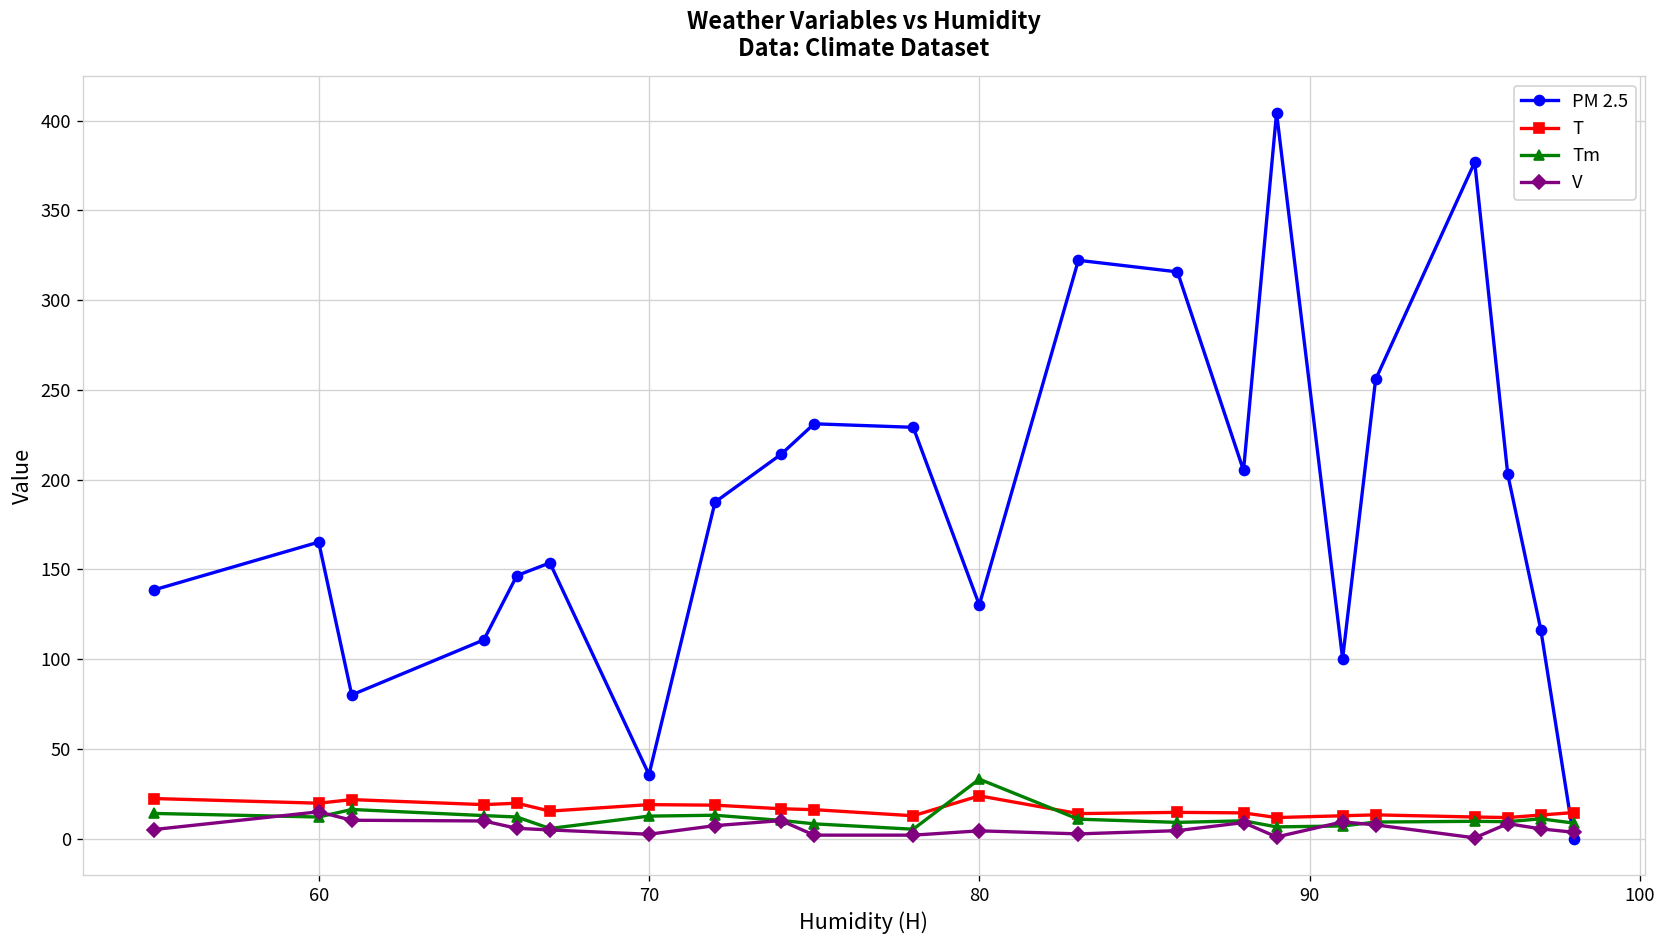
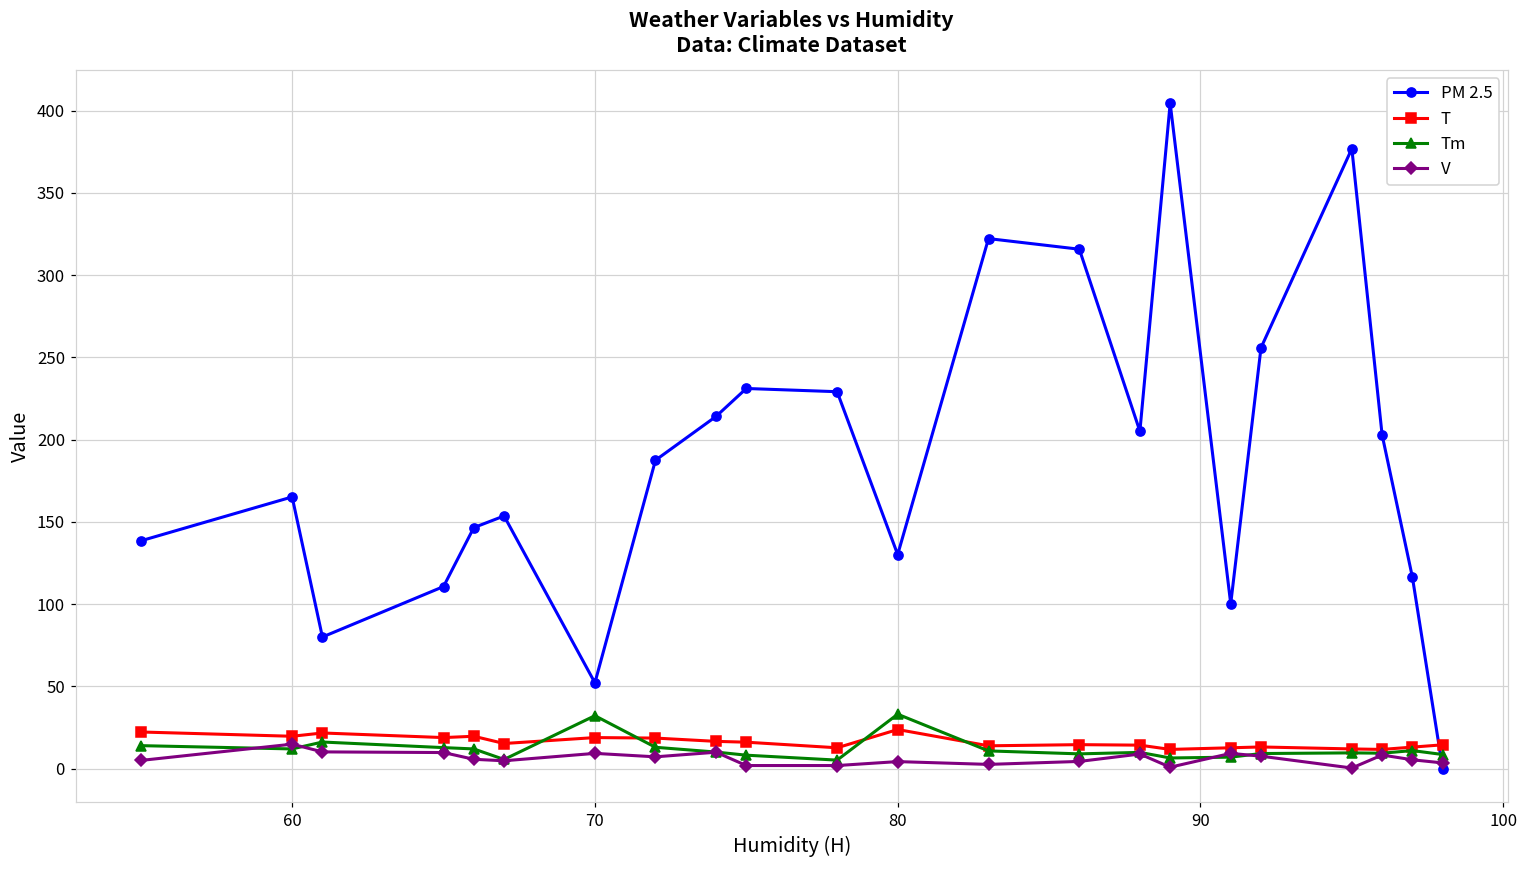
  {
    "PM 2.5": {
      "60": 165,
-     "70": 36,
+     "70": 52,
      "80": 130
    },
    "T": {
      "60": 20,
      "70": 19,
      "80": 24
    },
    "Tm": {
      "60": 12,
-     "70": 13,
+     "70": 32,
      "80": 33
    },
    "V": {
      "60": 15,
-     "70": 2,
+     "70": 9,
      "80": 4
    }
  }
